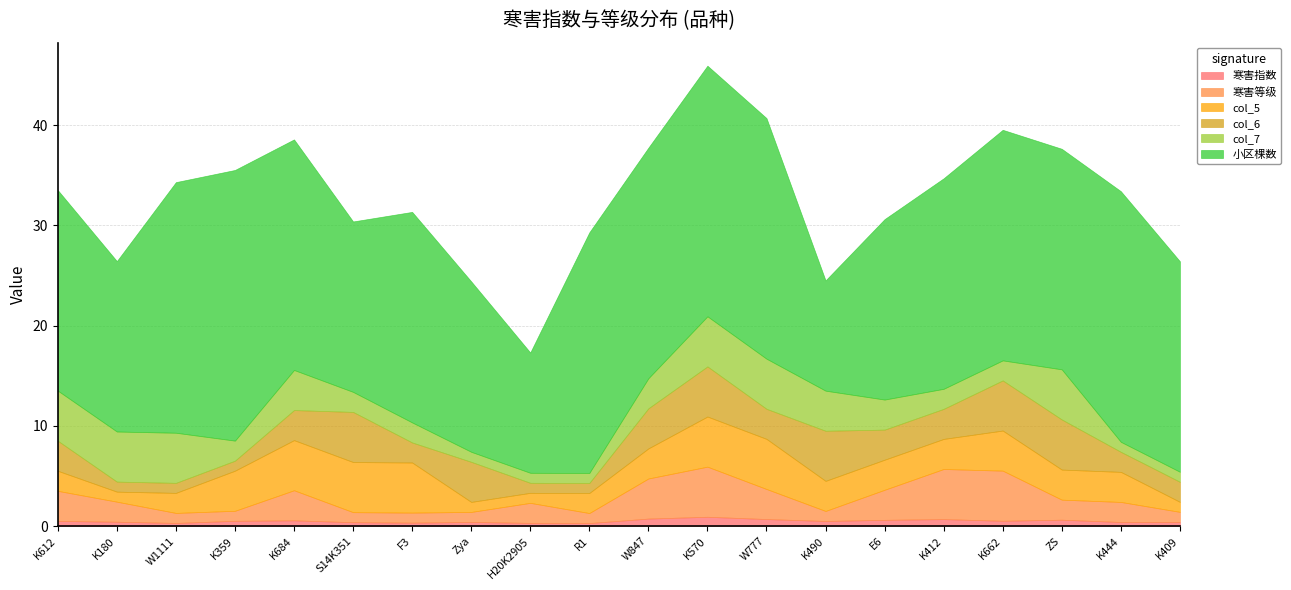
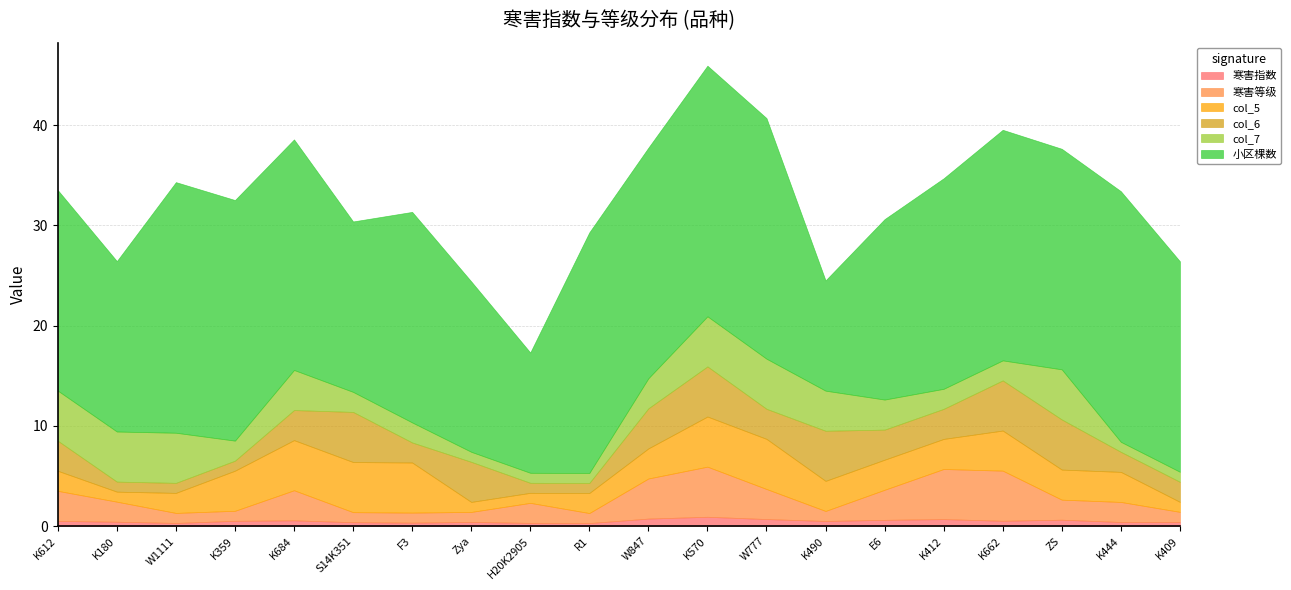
  {
    "col_7": {
      "K612": 5,
      "K180": 5,
      "W1111": 5,
      "K359": 2,
      "K684": 4,
      "S14K351": 2,
      "F3": 2,
      "Zya": 1,
      "H20K2905": 1,
      "R1": 1,
      "W847": 3,
      "K570": 5,
      "W777": 5,
      "K490": 4,
      "E6": 3,
      "K412": 2,
      "K662": 2,
      "ZS": 5,
      "K444": 1,
      "K409": 1
    },
    "小区棵数": {
      "K612": 20,
      "K180": 17,
      "W1111": 25,
-     "K359": 27,
+     "K359": 24,
      "K684": 23,
      "S14K351": 17,
      "F3": 21,
      "Zya": 17,
      "H20K2905": 12,
      "R1": 24,
      "W847": 23,
      "K570": 25,
      "W777": 24,
      "K490": 11,
      "E6": 18,
      "K412": 21,
      "K662": 23,
      "ZS": 22,
      "K444": 25,
      "K409": 21
    }
  }
